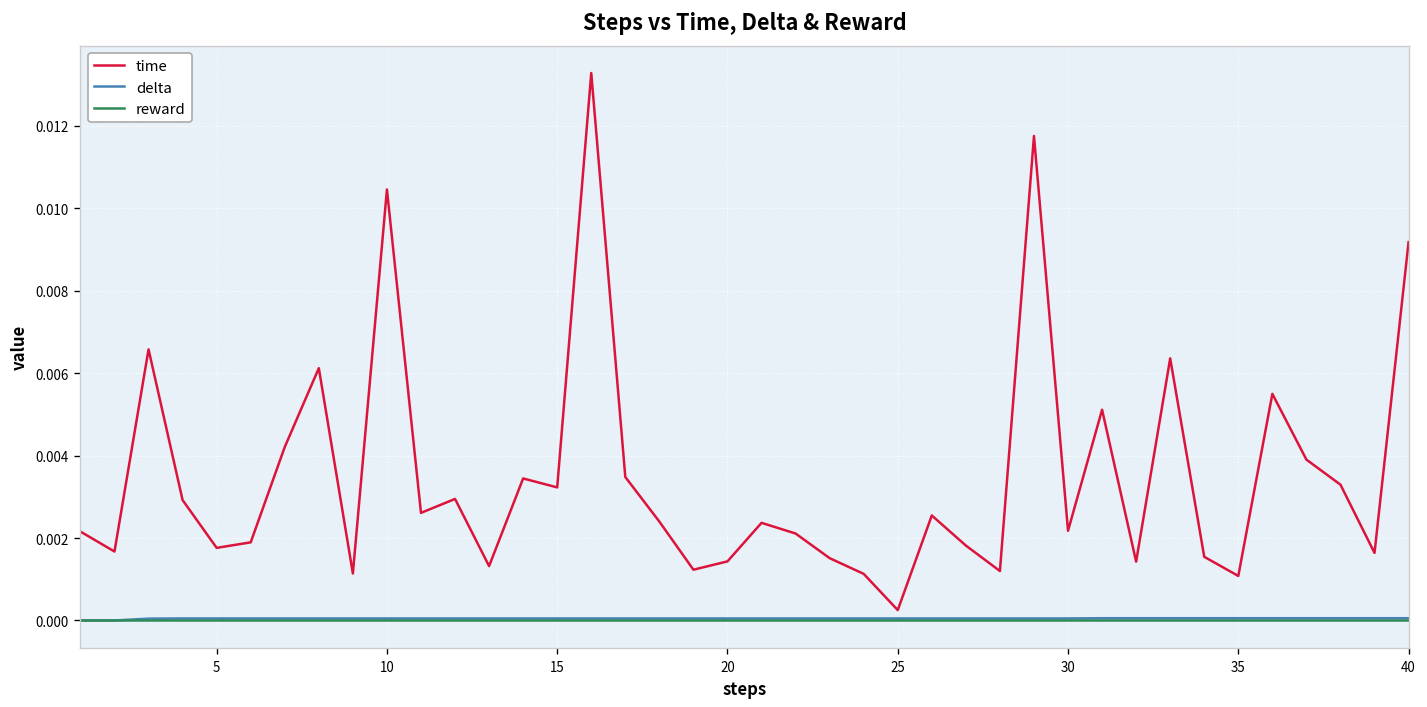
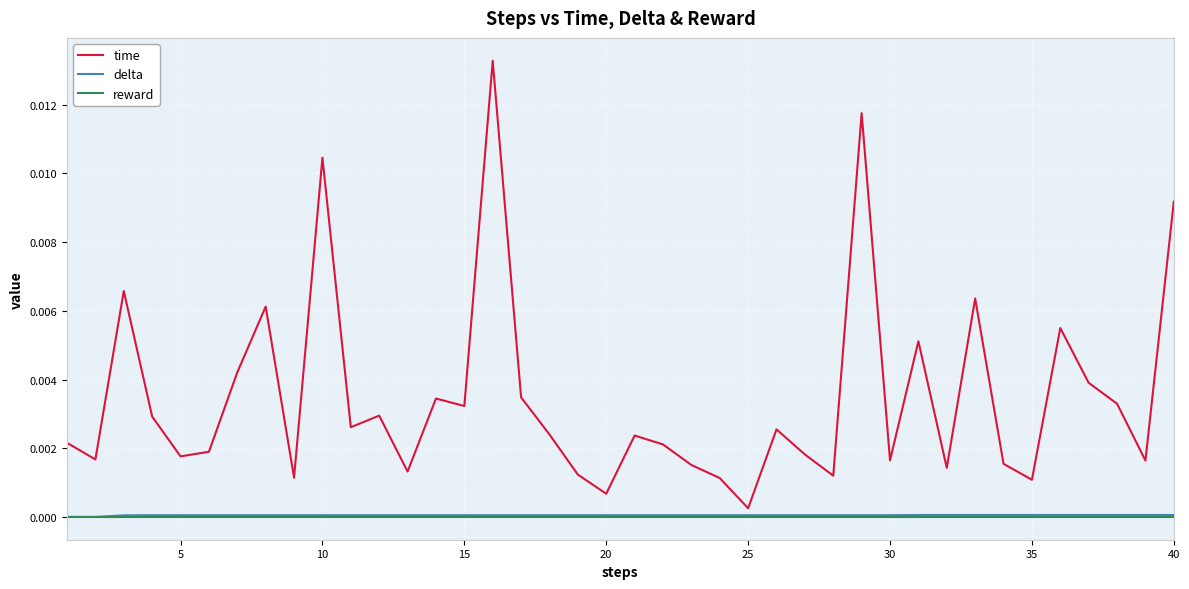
  {
    "time": {
      "5": 0.0018,
      "10": 0.0105,
      "15": 0.0032,
-     "20": 0.0014,
+     "20": 0.0007,
      "25": 0.0003,
-     "30": 0.0022,
+     "30": 0.0016,
      "35": 0.0011,
      "40": 0.0092
    }
  }
